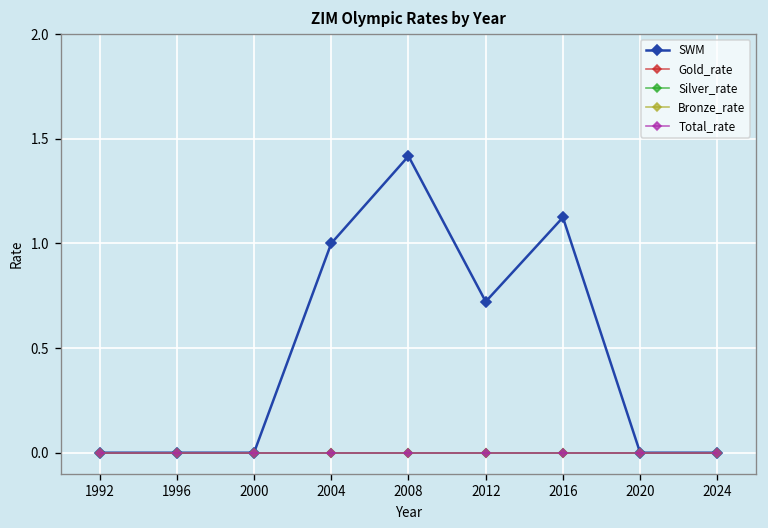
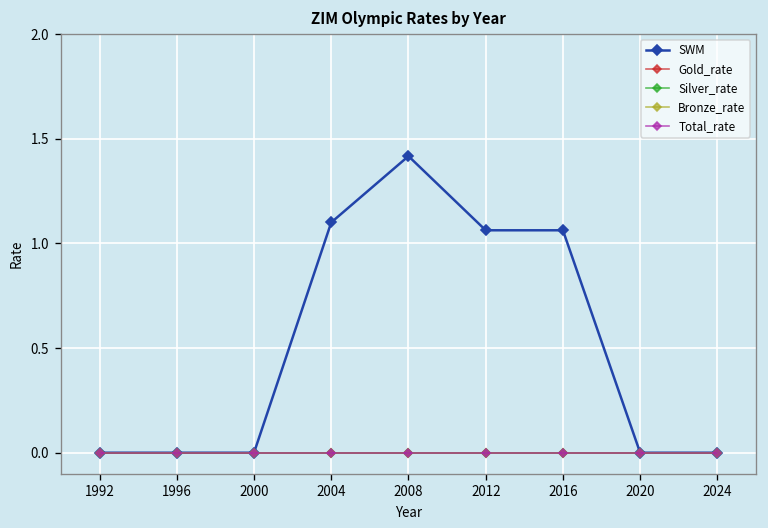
  {
    "SWM": {
-     "2004": 1.0,
+     "2004": 1.1,
      "2008": 1.42,
-     "2012": 0.72,
-     "2016": 1.12
+     "2012": 1.06,
+     "2016": 1.06
    },
    "Total_rate": {
      "2004": 0.00,
      "2008": 0.00,
      "2012": 0.00,
      "2016": 0.00
    }
  }
